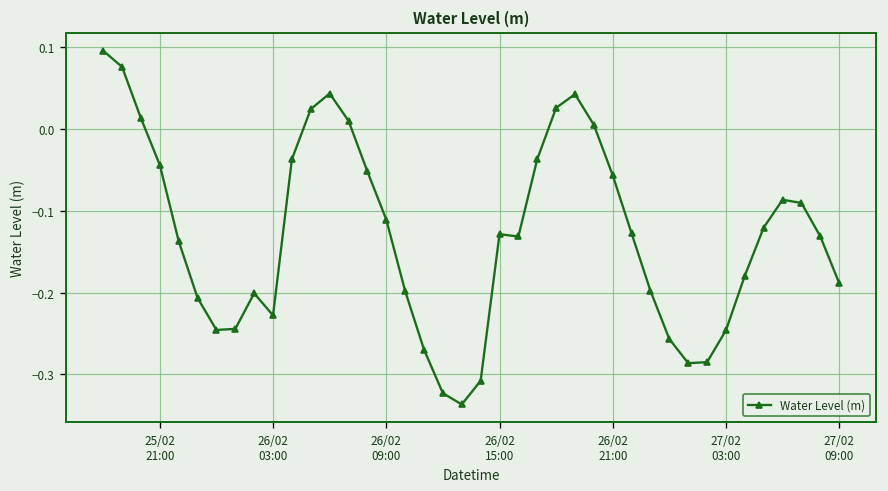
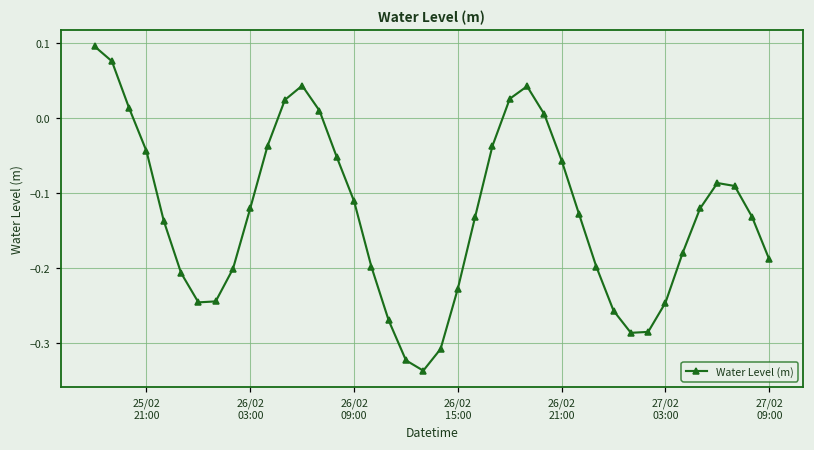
  {
    "25/02 21:00": -0.04,
-   "26/02 03:00": -0.23,
+   "26/02 03:00": -0.12,
    "26/02 09:00": -0.11,
-   "26/02 15:00": -0.13,
+   "26/02 15:00": -0.23,
    "26/02 21:00": -0.06,
    "27/02 03:00": -0.25,
    "27/02 09:00": -0.19
  }
